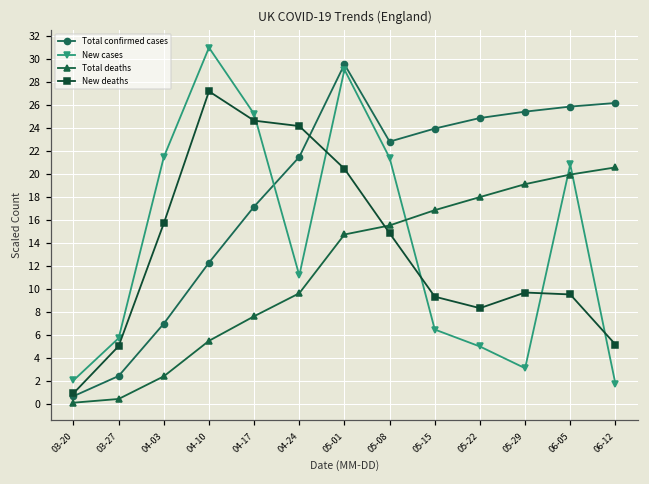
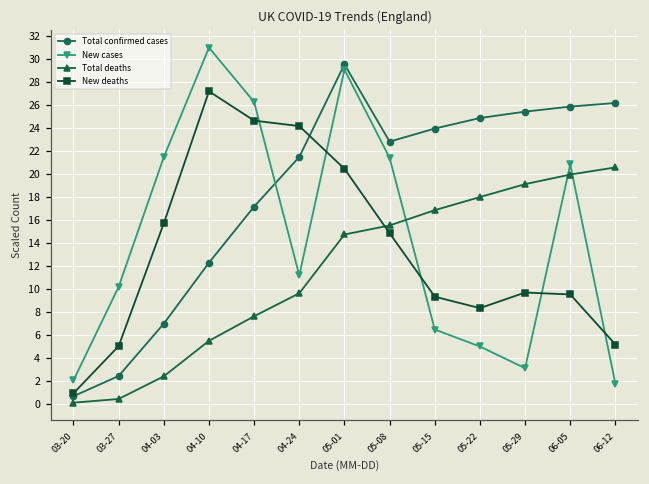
  {
    "New cases": {
      "03-20": 2.0,
-     "03-27": 5.7,
+     "03-27": 10.2,
      "04-03": 21.5,
      "04-10": 31.0,
-     "04-17": 25.2,
+     "04-17": 26.3,
      "04-24": 11.2,
      "05-01": 29.1,
      "05-08": 21.4,
      "05-15": 6.5,
      "05-22": 5.0,
      "05-29": 3.1,
      "06-05": 20.9,
      "06-12": 1.7
    }
  }
